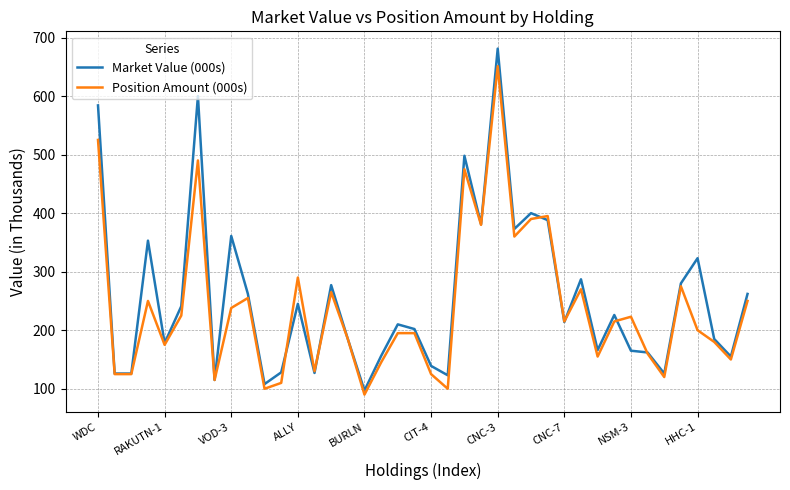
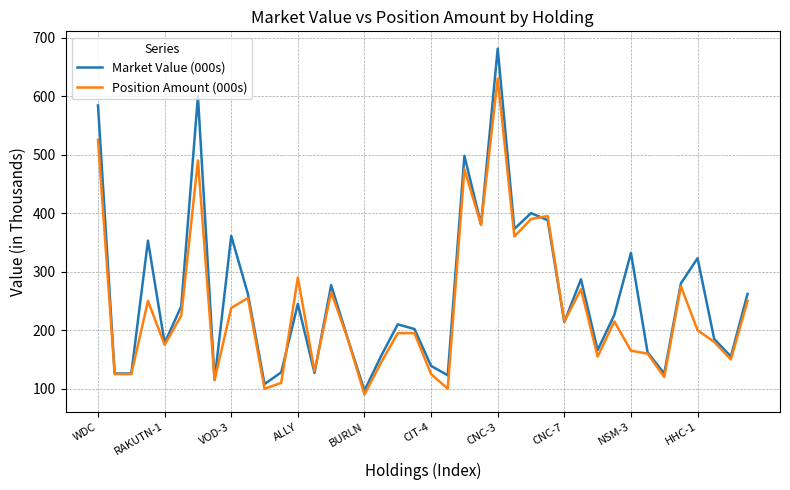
  {
    "Market Value (000s)": {
      "WDC": 580,
      "VOD-3": 360,
      "ALLY": 250,
      "BURLN": 100,
      "CIT-4": 140,
      "CNC-3": 680,
-     "NSM-3": 170,
+     "NSM-3": 330,
      "HHC-1": 320
    },
    "Position Amount (000s)": {
      "WDC": 530,
      "VOD-3": 240,
      "ALLY": 290,
      "BURLN": 90,
      "CIT-4": 130,
-     "CNC-3": 650,
-     "NSM-3": 220,
+     "CNC-3": 630,
+     "NSM-3": 170,
      "HHC-1": 200
    }
  }
